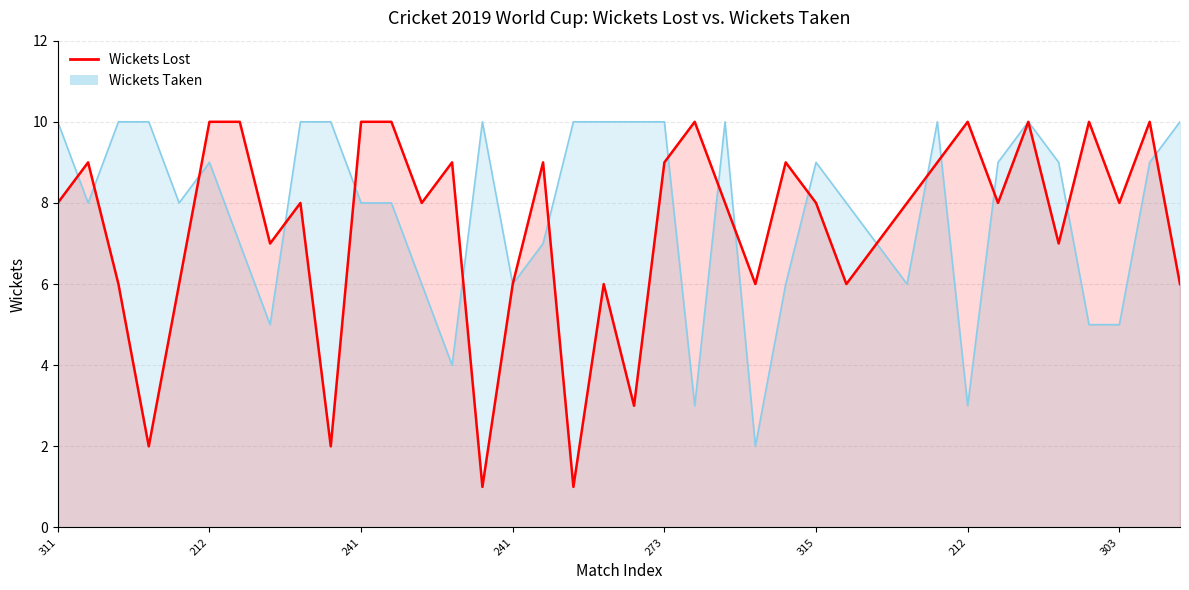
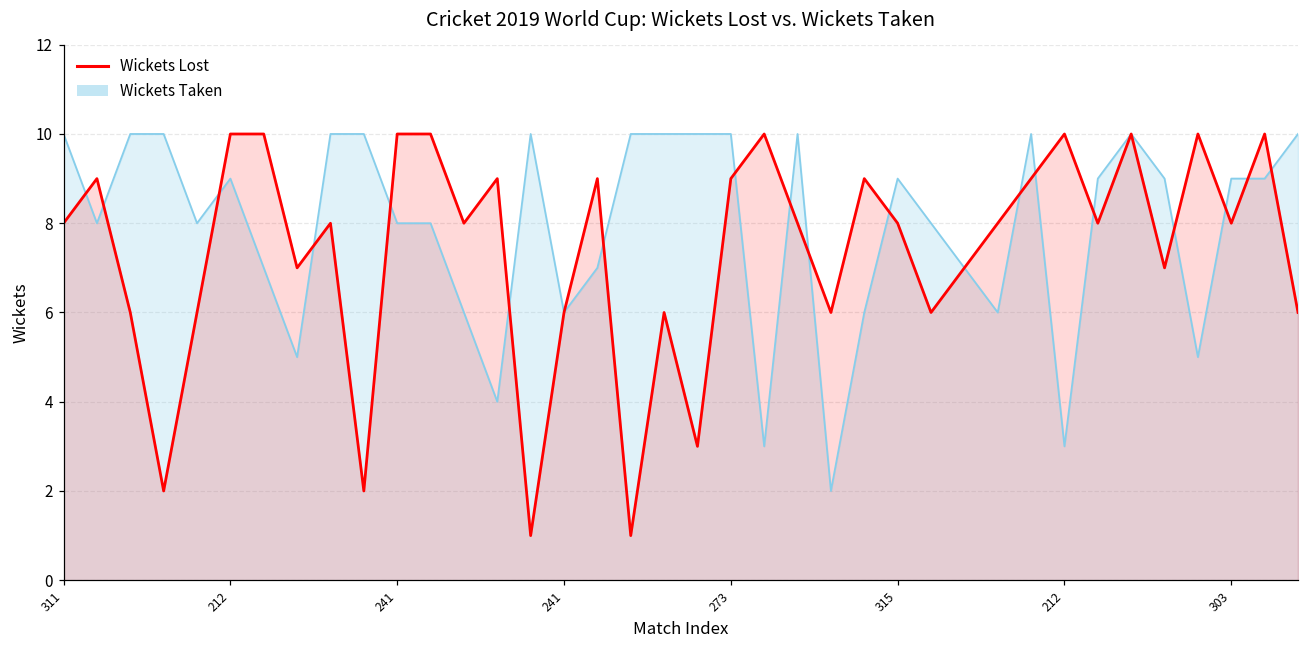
  {
    "Wickets Taken": {
      "311": 10,
      "273": 10,
      "315": 9,
-     "303": 5
+     "303": 9
    },
    "Wickets Lost": {
      "311": 8,
      "273": 9,
      "315": 8,
      "303": 8
    }
  }
